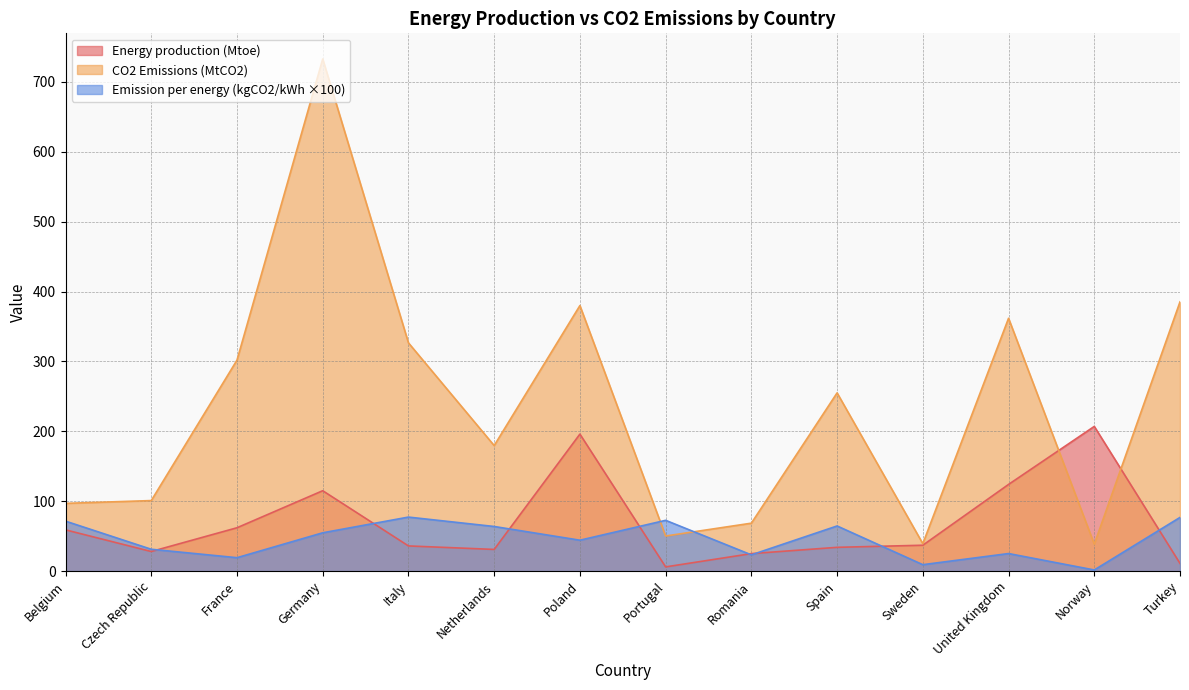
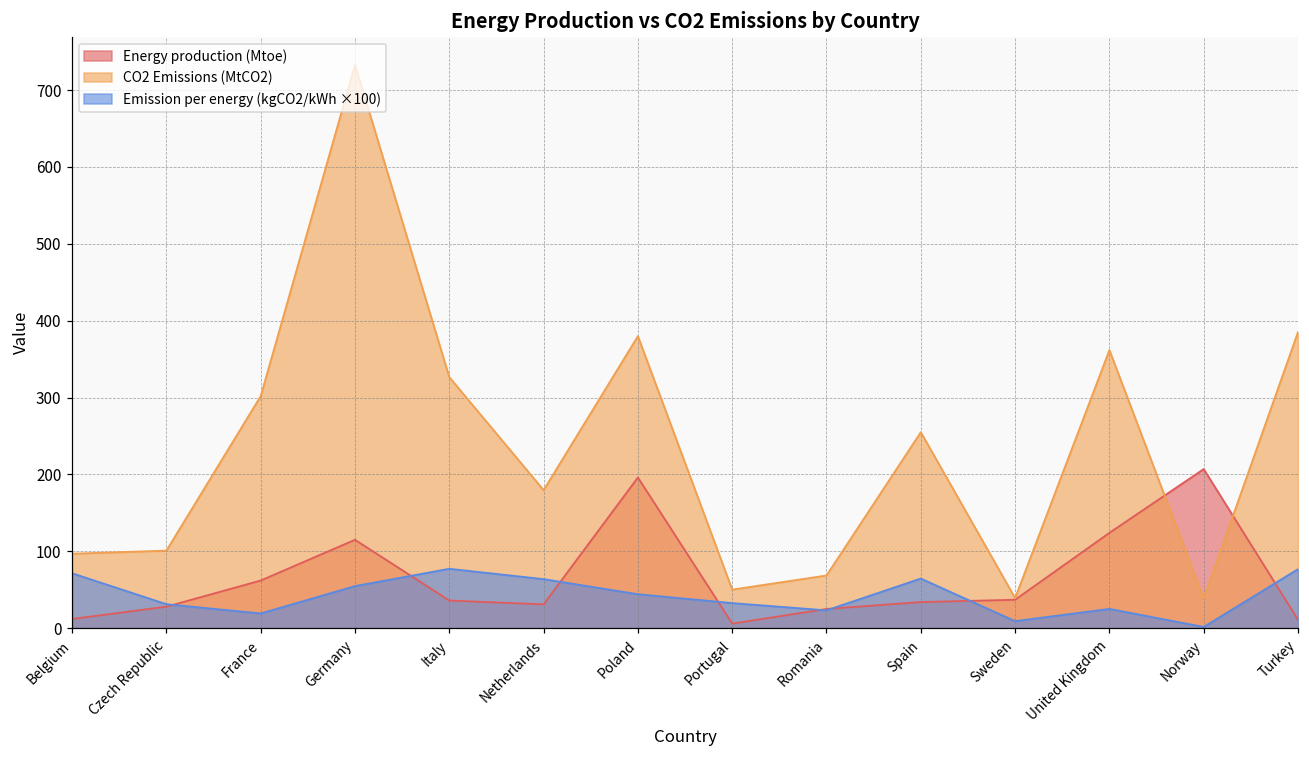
  {
    "Energy production (Mtoe)": {
-     "Belgium": 60,
+     "Belgium": 10,
      "France": 60,
      "Germany": 120,
      "Italy": 40,
      "Netherlands": 30,
      "Poland": 200,
      "Portugal": 10,
      "Spain": 30,
      "United Kingdom": 120,
      "Norway": 210,
      "Turkey": 10
    },
    "CO2 Emissions (MtCO2)": {
      "Belgium": 100,
      "Czech Republic": 100,
      "France": 300,
      "Italy": 330,
      "Netherlands": 180,
      "Poland": 380,
      "Portugal": 50,
      "Romania": 70,
      "Spain": 250,
      "United Kingdom": 360,
      "Norway": 40,
      "Turkey": 390
    },
    "Emission per energy (kgCO2/kWh ×100)": {
      "Belgium": 70,
      "France": 20,
      "Germany": 50,
      "Italy": 80,
      "Netherlands": 60,
      "Poland": 40,
-     "Portugal": 70,
+     "Portugal": 30,
      "Spain": 60,
      "Sweden": 10,
      "United Kingdom": 30,
      "Norway": 0,
      "Turkey": 80
    }
  }
